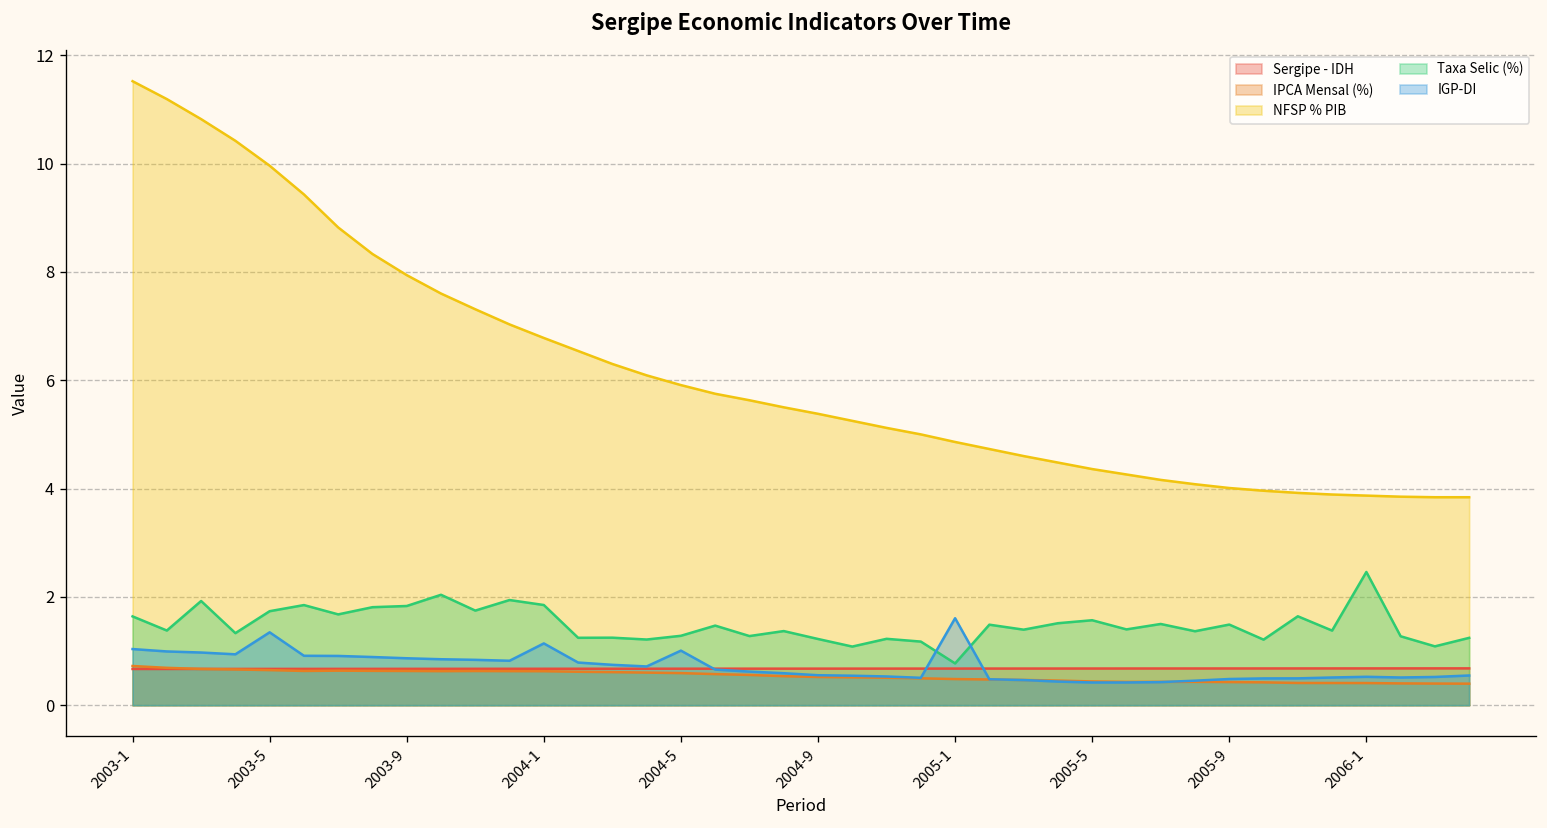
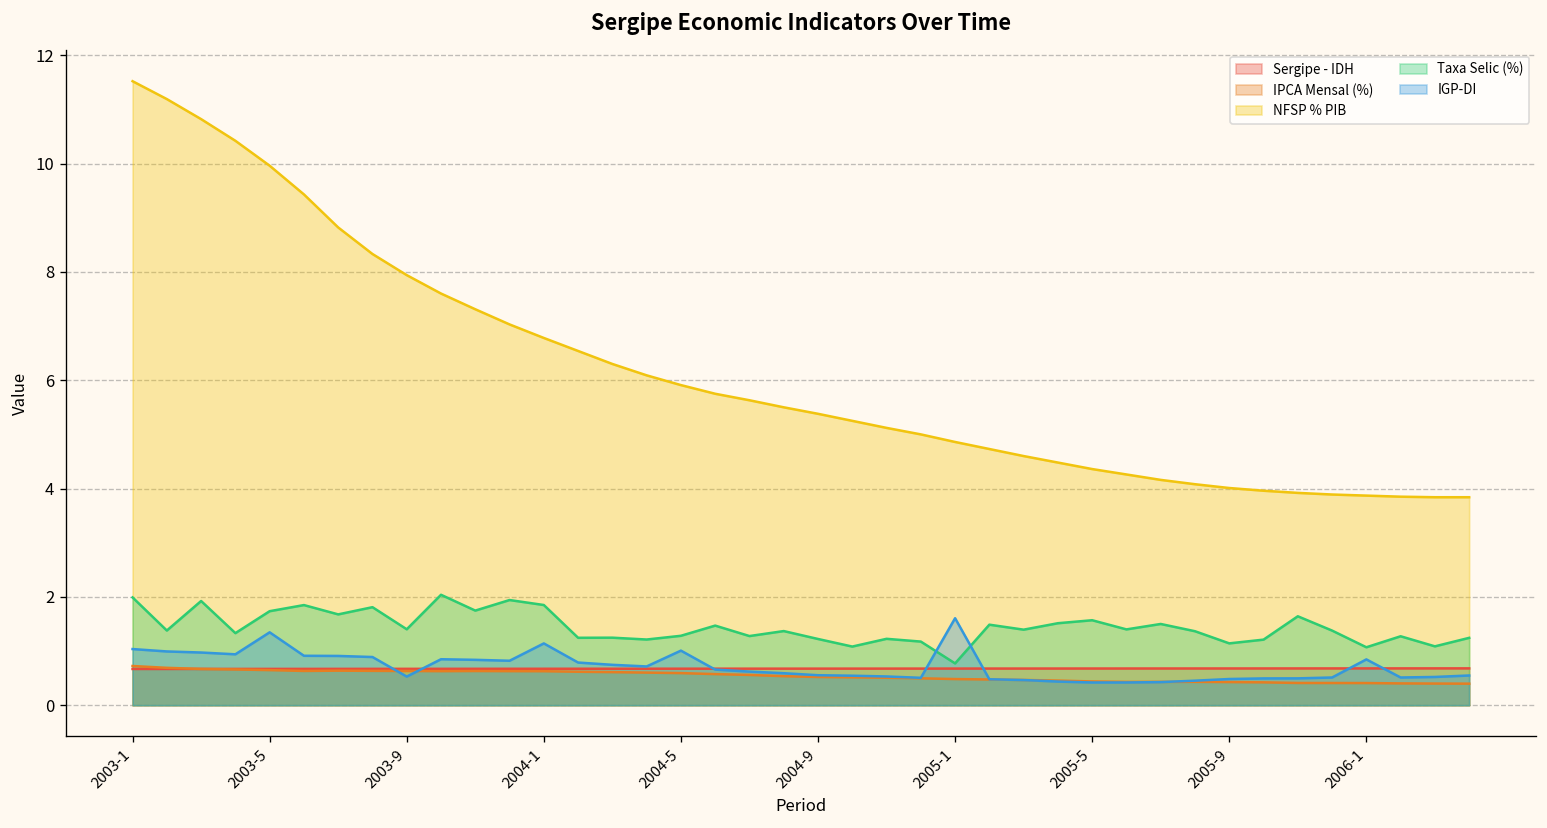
  {
    "Taxa Selic (%)": {
-     "2003-1": 1.6,
+     "2003-1": 2.0,
      "2003-5": 1.7,
-     "2003-9": 1.8,
+     "2003-9": 1.4,
      "2004-1": 1.9,
      "2004-5": 1.3,
      "2004-9": 1.2,
      "2005-1": 0.8,
      "2005-5": 1.6,
-     "2005-9": 1.5,
-     "2006-1": 2.5
+     "2005-9": 1.1,
+     "2006-1": 1.1
    },
    "IGP-DI": {
      "2003-1": 1.0,
      "2003-5": 1.3,
-     "2003-9": 0.9,
+     "2003-9": 0.5,
      "2004-1": 1.1,
      "2004-5": 1.0,
      "2005-1": 1.6,
      "2005-9": 0.5,
-     "2006-1": 0.5
+     "2006-1": 0.8
    }
  }
